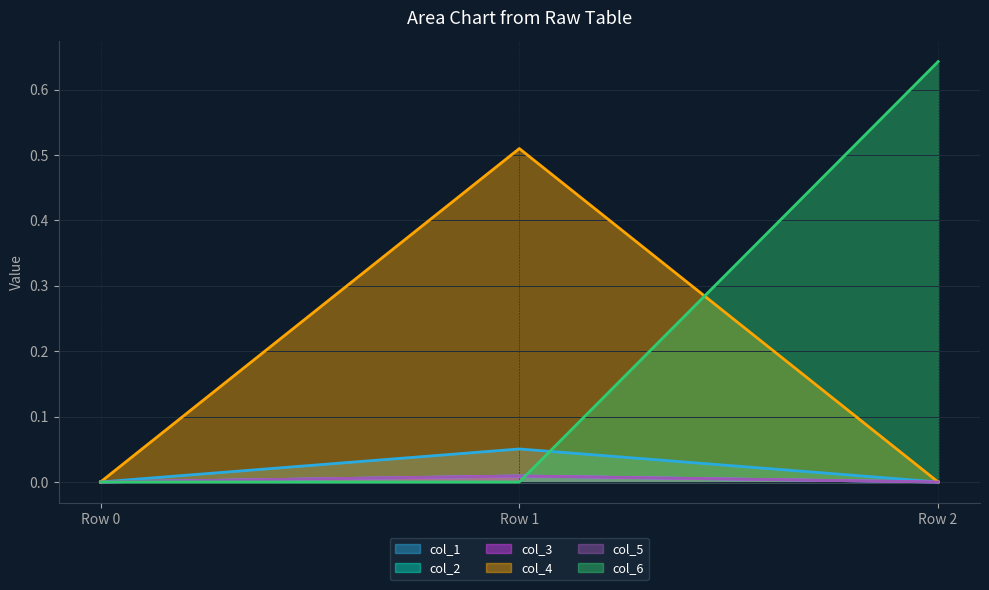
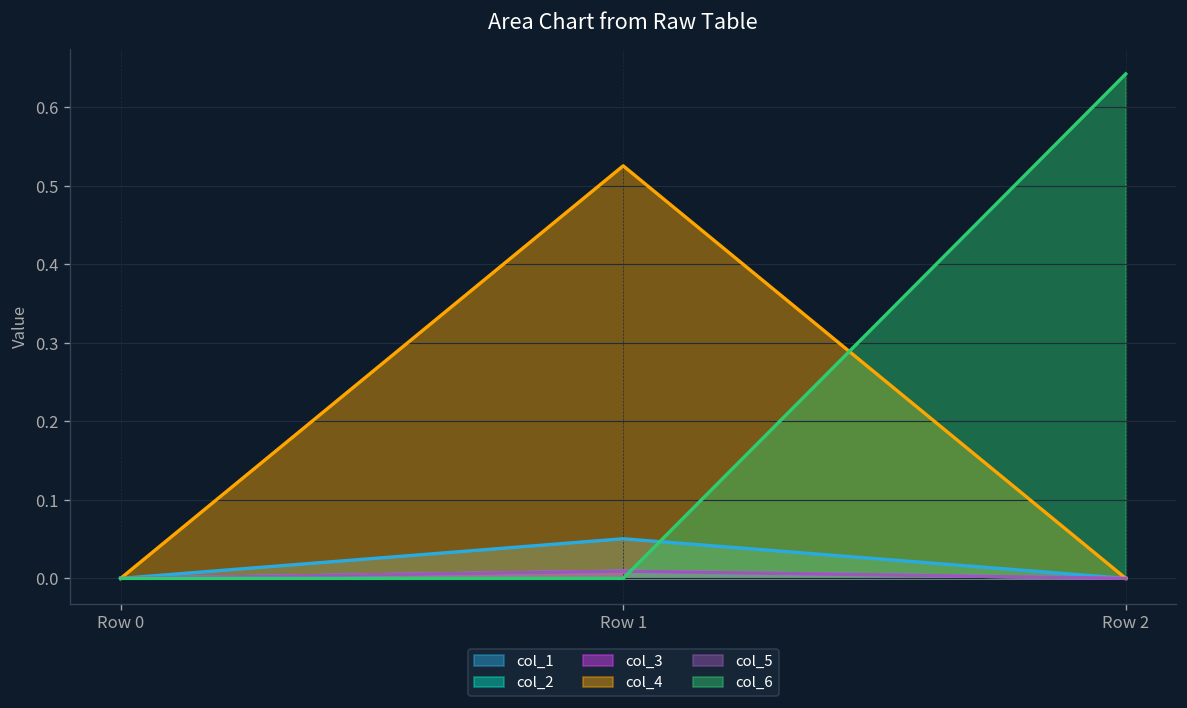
  {
    "col_1": {
      "Row 1": 0.05
    },
    "col_5": {
      "Row 1": 0.01
    },
    "col_4": {
-     "Row 1": 0.51
+     "Row 1": 0.53
    },
    "col_6": {
      "Row 1": 0.00,
      "Row 2": 0.64
    }
  }
